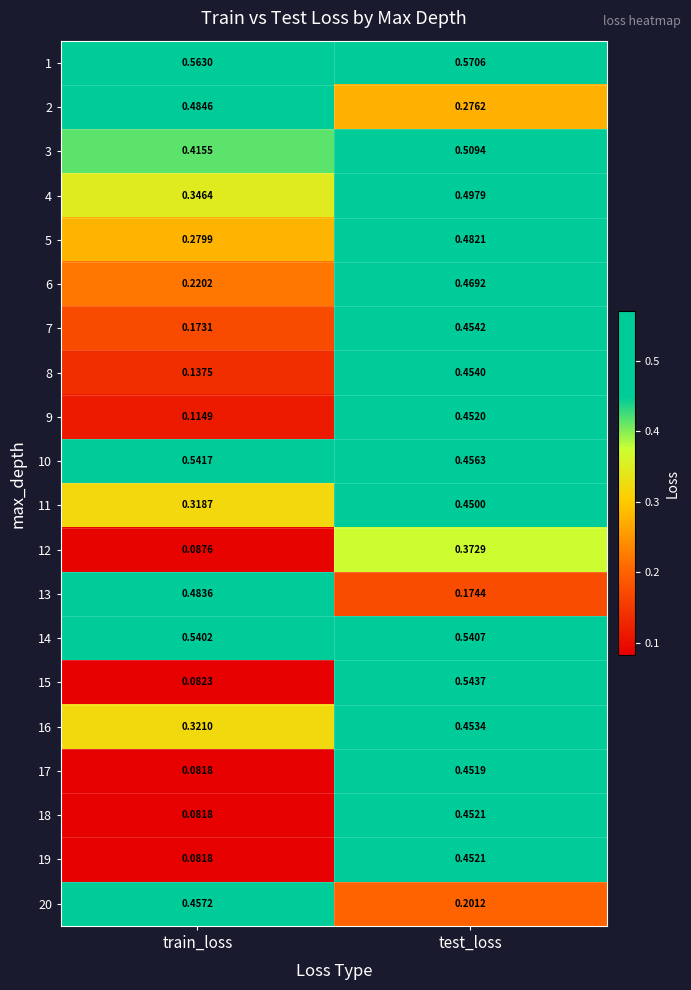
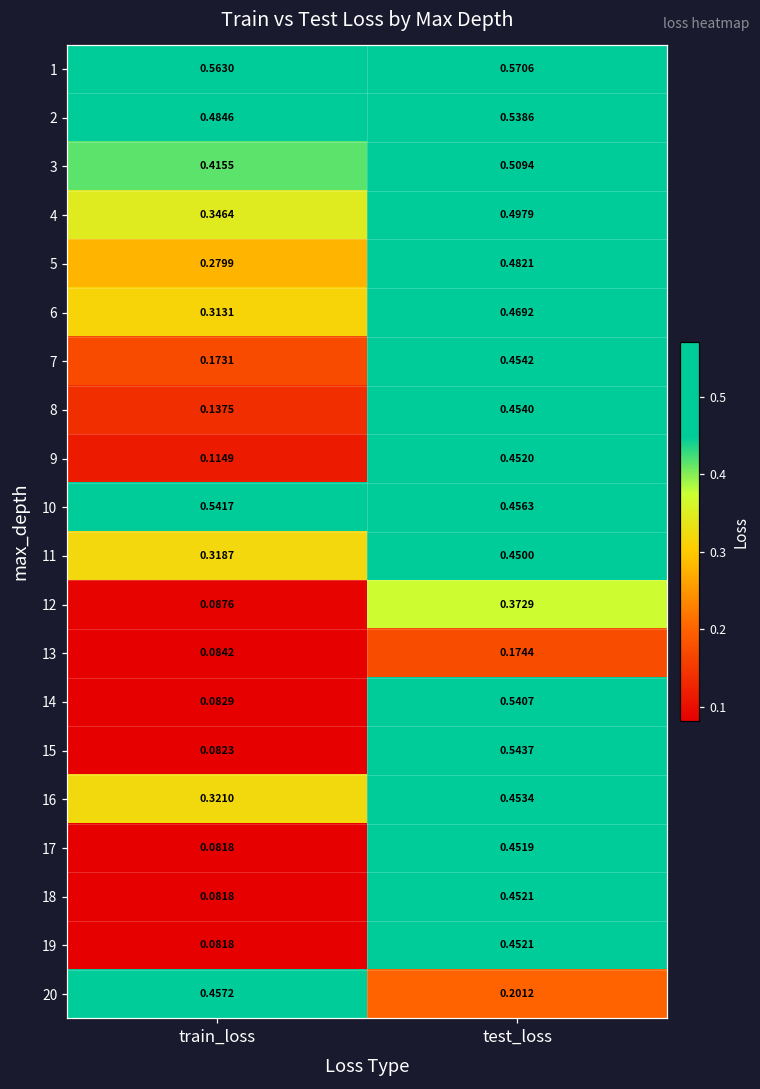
  {
    "1": {
      "train_loss": 0.5630,
      "test_loss": 0.5706
    },
    "2": {
      "train_loss": 0.4846,
-     "test_loss": 0.2762
+     "test_loss": 0.5386
    },
    "3": {
      "train_loss": 0.4155,
      "test_loss": 0.5094
    },
    "4": {
      "train_loss": 0.3464,
      "test_loss": 0.4979
    },
    "5": {
      "train_loss": 0.2799,
      "test_loss": 0.4821
    },
    "6": {
-     "train_loss": 0.2202,
+     "train_loss": 0.3131,
      "test_loss": 0.4692
    },
    "7": {
      "train_loss": 0.1731,
      "test_loss": 0.4542
    },
    "8": {
      "train_loss": 0.1375,
      "test_loss": 0.4540
    },
    "9": {
      "train_loss": 0.1149,
      "test_loss": 0.4520
    },
    "10": {
      "train_loss": 0.5417,
      "test_loss": 0.4563
    },
    "11": {
      "train_loss": 0.3187,
      "test_loss": 0.4500
    },
    "12": {
      "train_loss": 0.0876,
      "test_loss": 0.3729
    },
    "13": {
-     "train_loss": 0.4836,
+     "train_loss": 0.0842,
      "test_loss": 0.1744
    },
    "14": {
-     "train_loss": 0.5402,
+     "train_loss": 0.0829,
      "test_loss": 0.5407
    },
    "15": {
      "train_loss": 0.0823,
      "test_loss": 0.5437
    },
    "16": {
      "train_loss": 0.3210,
      "test_loss": 0.4534
    },
    "17": {
      "train_loss": 0.0818,
      "test_loss": 0.4519
    },
    "18": {
      "train_loss": 0.0818,
      "test_loss": 0.4521
    },
    "19": {
      "train_loss": 0.0818,
      "test_loss": 0.4521
    },
    "20": {
      "train_loss": 0.4572,
      "test_loss": 0.2012
    }
  }
